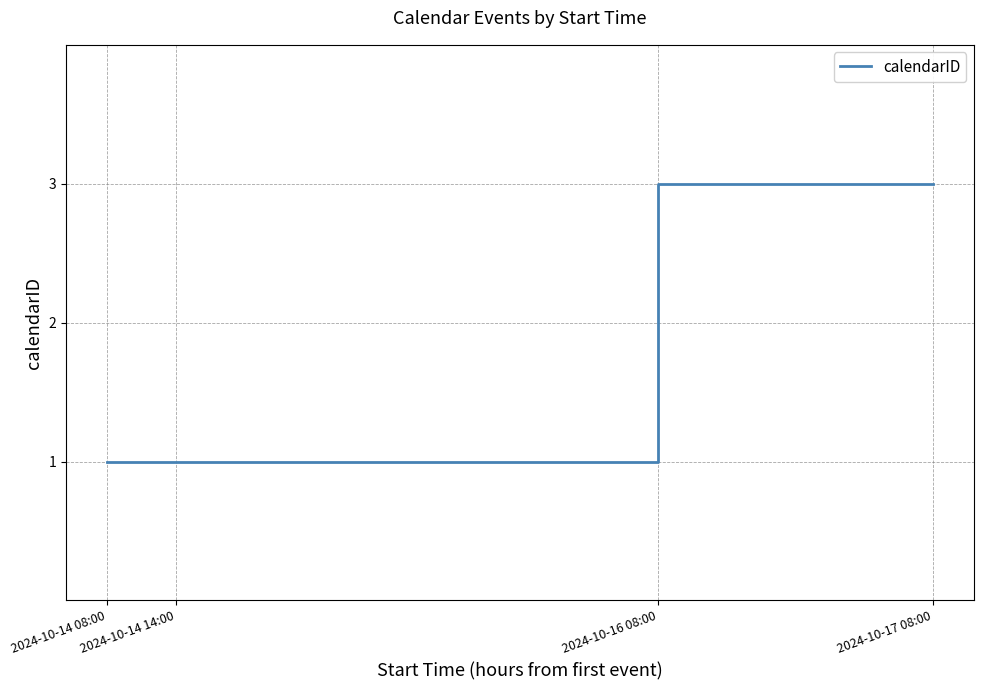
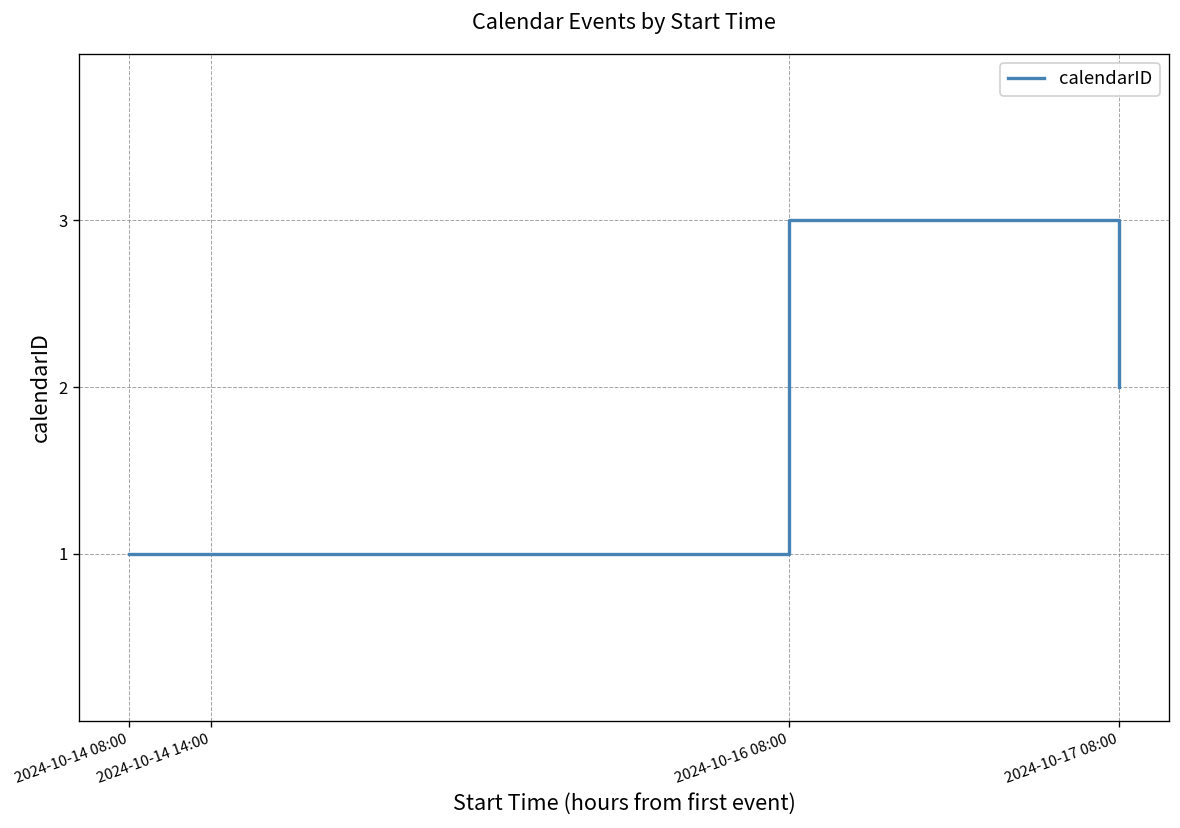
  {
    "2024-10-14 08:00": 1,
    "2024-10-14 14:00": 1,
    "2024-10-16 08:00": 3,
-   "2024-10-17 08:00": 3
+   "2024-10-17 08:00": 2
  }
